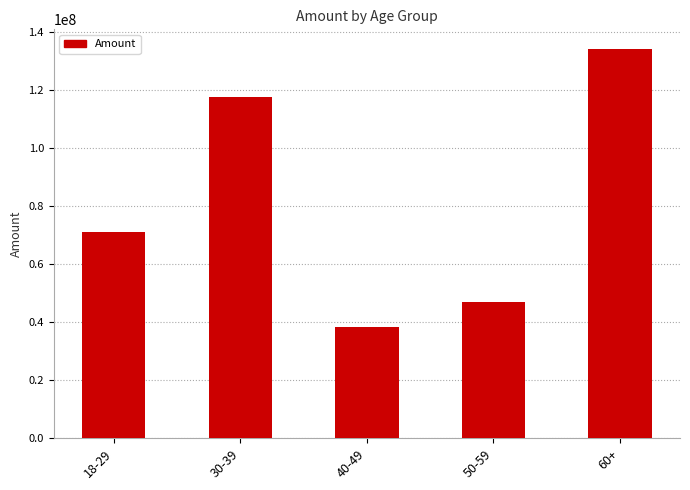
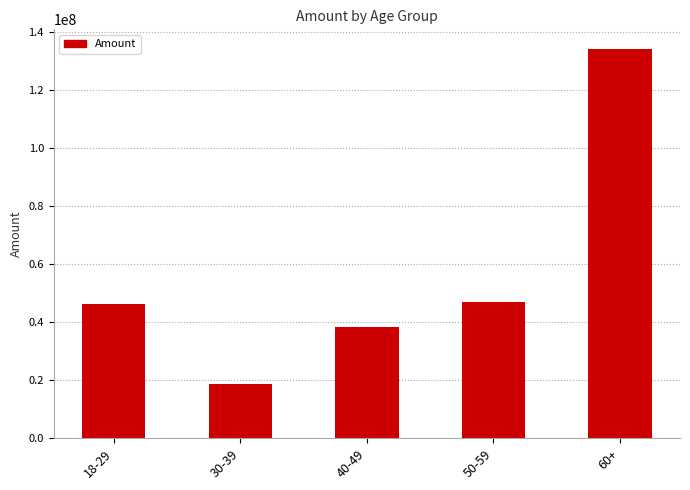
  {
-   "18-29": 71000000,
-   "30-39": 117000000,
+   "18-29": 46000000,
+   "30-39": 19000000,
    "40-49": 38000000,
    "50-59": 47000000,
    "60+": 134000000
  }
